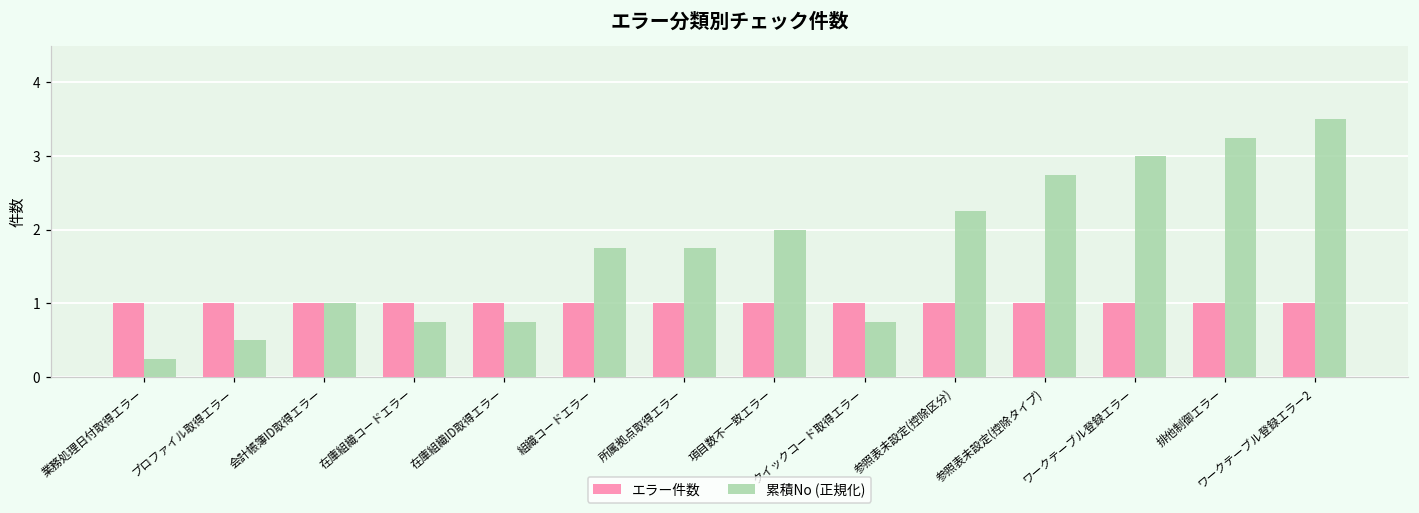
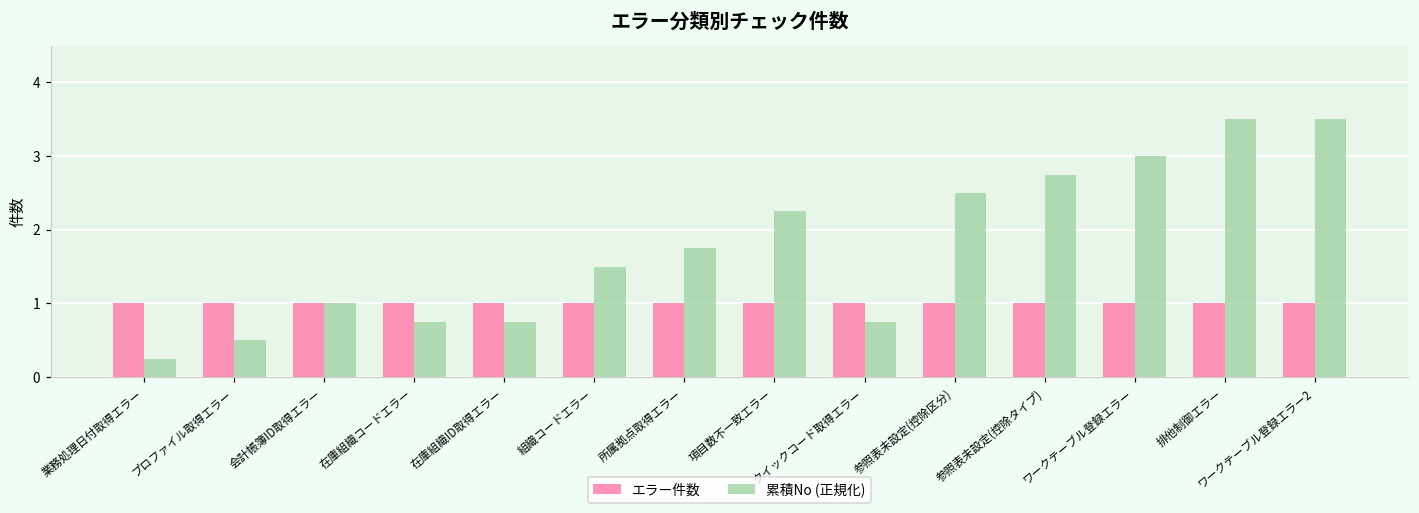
  {
    "エラー件数": {
      "業務処理日付取得エラー": 1.0,
      "プロファイル取得エラー": 1.0,
      "会計帳簿ID取得エラー": 1.0,
      "在庫組織コードエラー": 1.0,
      "在庫組織ID取得エラー": 1.0,
      "組織コードエラー": 1.0,
      "所属拠点取得エラー": 1.0,
      "項目数不一致エラー": 1.0,
      "クイックコード取得エラー": 1.0,
      "参照表未設定(控除区分)": 1.0,
      "参照表未設定(控除タイプ)": 1.0,
      "ワークテーブル登録エラー": 1.0,
      "排他制御エラー": 1.0,
      "ワークテーブル登録エラー2": 1.0
    },
    "累積No (正規化)": {
      "業務処理日付取得エラー": 0.3,
      "プロファイル取得エラー": 0.5,
      "会計帳簿ID取得エラー": 1.0,
      "在庫組織コードエラー": 0.8,
      "在庫組織ID取得エラー": 0.8,
-     "組織コードエラー": 1.8,
+     "組織コードエラー": 1.5,
      "所属拠点取得エラー": 1.8,
-     "項目数不一致エラー": 2.0,
+     "項目数不一致エラー": 2.3,
      "クイックコード取得エラー": 0.8,
-     "参照表未設定(控除区分)": 2.3,
+     "参照表未設定(控除区分)": 2.5,
      "参照表未設定(控除タイプ)": 2.8,
      "ワークテーブル登録エラー": 3.0,
-     "排他制御エラー": 3.3,
+     "排他制御エラー": 3.5,
      "ワークテーブル登録エラー2": 3.5
    }
  }
